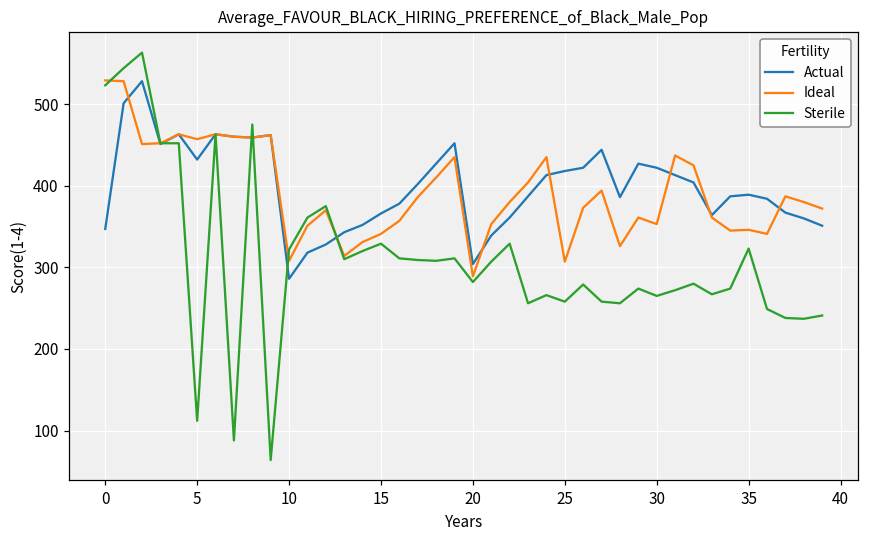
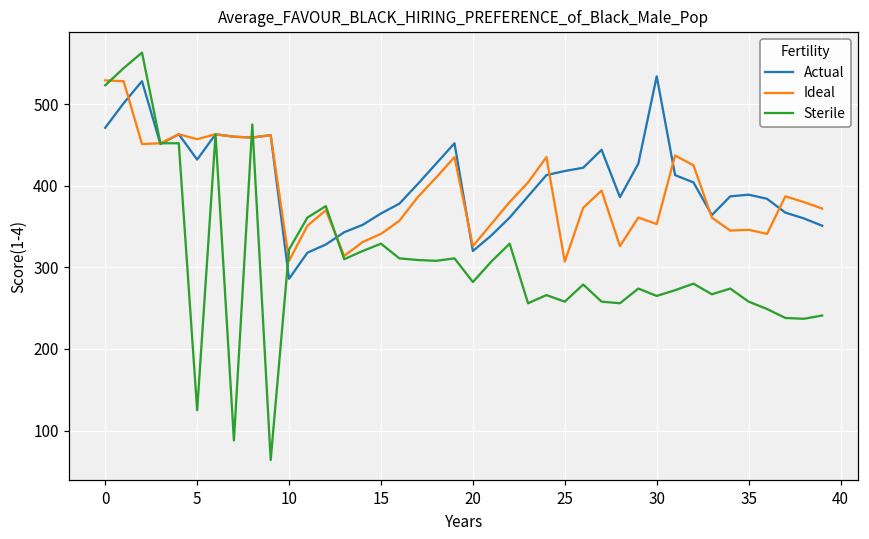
  {
    "Actual": {
-     "0": 350,
+     "0": 470,
      "5": 430,
      "10": 290,
      "15": 370,
-     "20": 300,
+     "20": 320,
      "25": 420,
-     "30": 420,
+     "30": 530,
      "35": 390
    },
    "Ideal": {
      "0": 530,
      "5": 460,
      "10": 310,
      "15": 340,
-     "20": 290,
+     "20": 330,
      "25": 310,
      "30": 350,
      "35": 350
    },
    "Sterile": {
      "0": 520,
-     "5": 110,
+     "5": 130,
      "10": 320,
      "15": 330,
      "20": 280,
      "25": 260,
      "30": 270,
-     "35": 320
+     "35": 260
    }
  }
